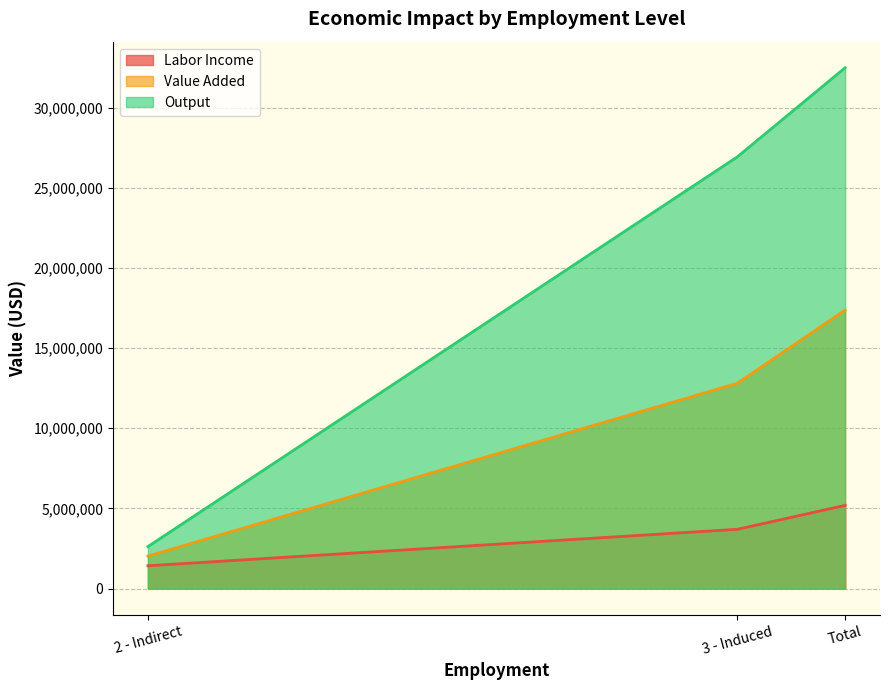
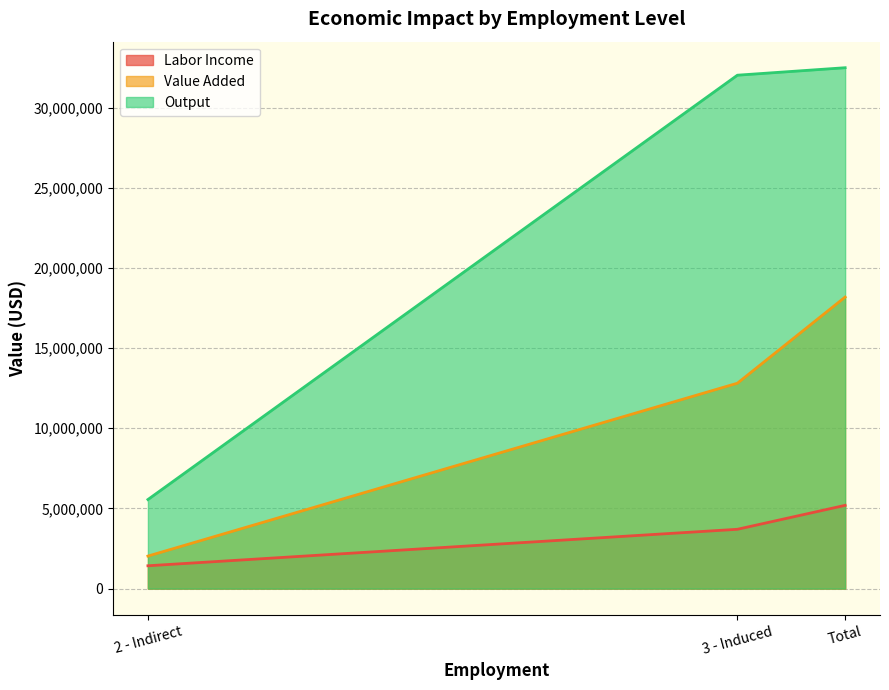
  {
    "Labor Income": {
      "2 - Indirect": "1,400,000",
      "3 - Induced": "3,700,000",
      "Total": "5,200,000"
    },
    "Value Added": {
      "2 - Indirect": "2,000,000",
      "3 - Induced": "12,800,000",
-     "Total": "17,400,000"
+     "Total": "18,200,000"
    },
    "Output": {
-     "2 - Indirect": "2,600,000",
-     "3 - Induced": "26,900,000",
+     "2 - Indirect": "5,600,000",
+     "3 - Induced": "32,000,000",
      "Total": "32,500,000"
    }
  }
